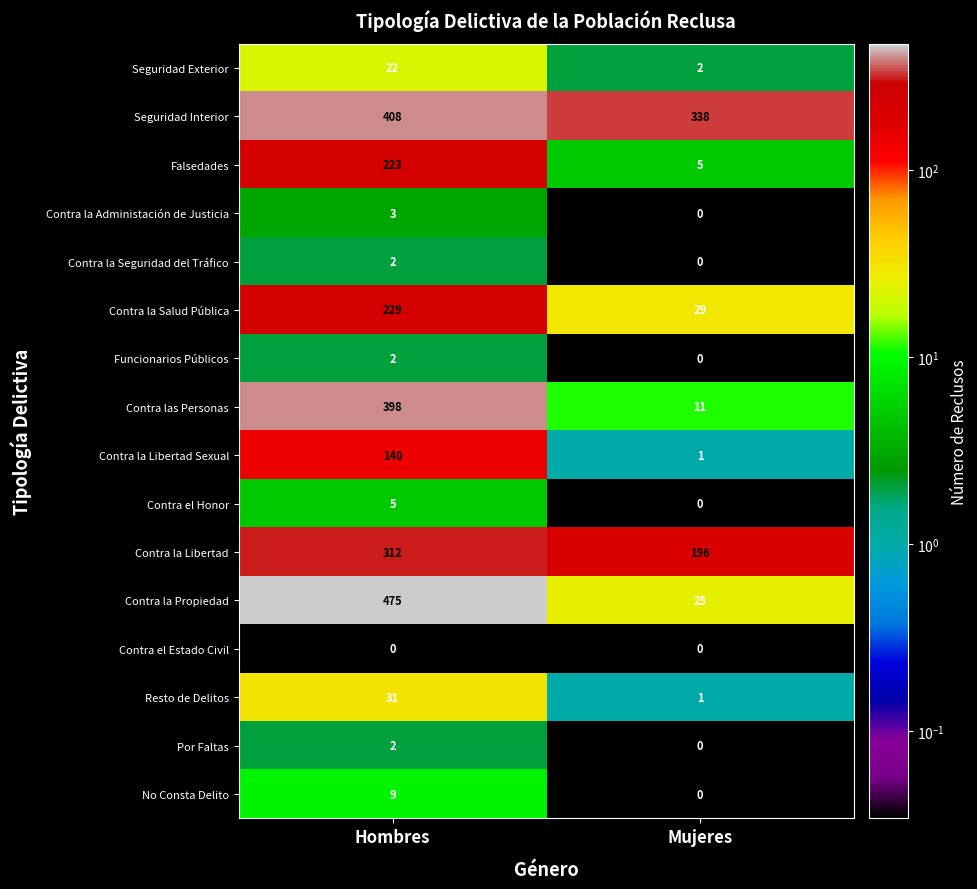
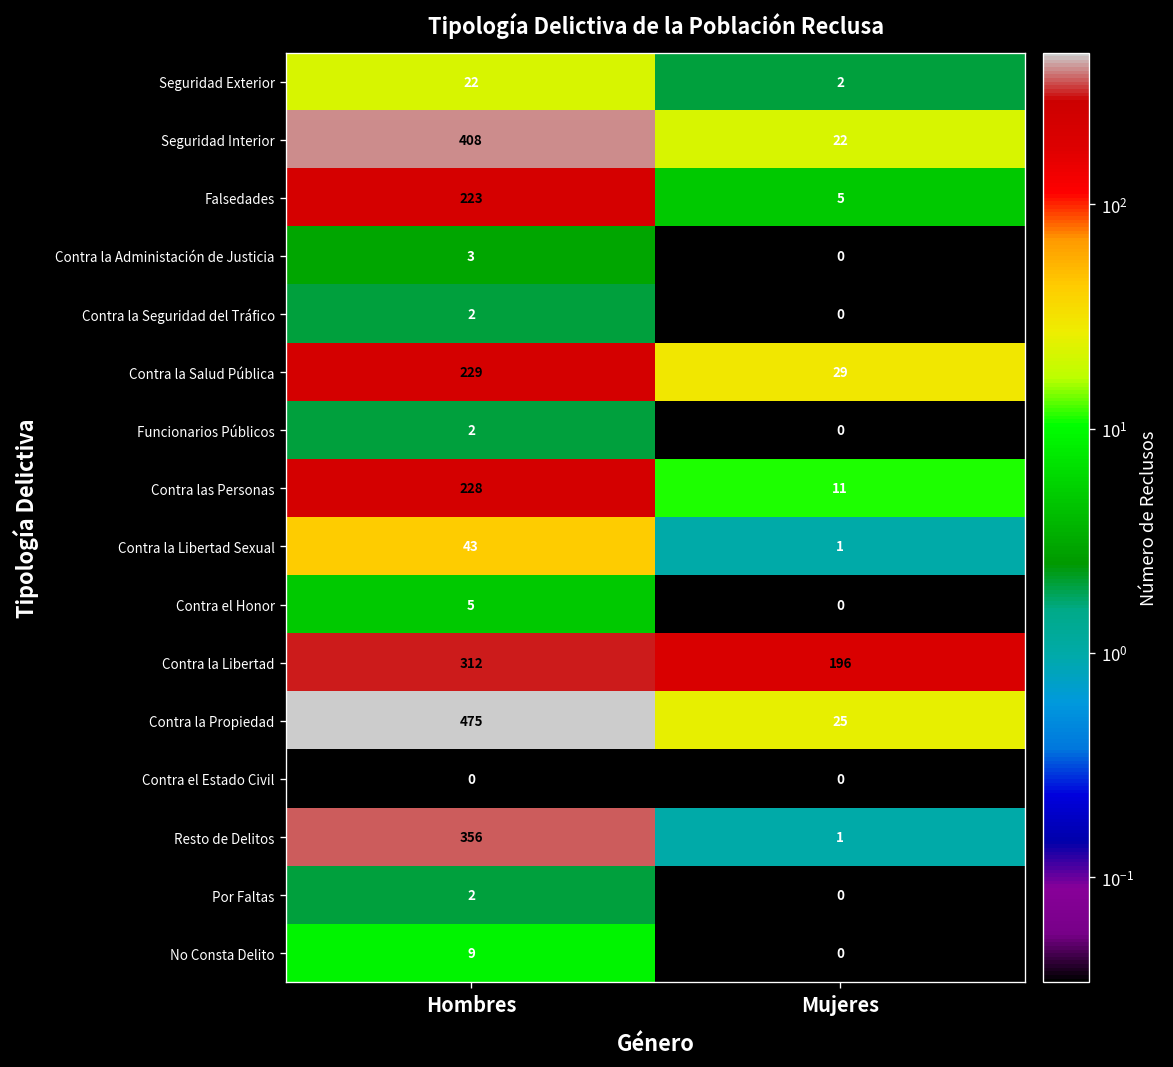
  {
    "Seguridad Exterior": {
      "Hombres": 22,
      "Mujeres": 2
    },
    "Seguridad Interior": {
      "Hombres": 408,
-     "Mujeres": 338
+     "Mujeres": 22
    },
    "Falsedades": {
      "Hombres": 223,
      "Mujeres": 5
    },
    "Contra la Administación de Justicia": {
      "Hombres": 3,
      "Mujeres": 0
    },
    "Contra la Seguridad del Tráfico": {
      "Hombres": 2,
      "Mujeres": 0
    },
    "Contra la Salud Pública": {
      "Hombres": 229,
      "Mujeres": 29
    },
    "Funcionarios Públicos": {
      "Hombres": 2,
      "Mujeres": 0
    },
    "Contra las Personas": {
-     "Hombres": 398,
+     "Hombres": 228,
      "Mujeres": 11
    },
    "Contra la Libertad Sexual": {
-     "Hombres": 140,
+     "Hombres": 43,
      "Mujeres": 1
    },
    "Contra el Honor": {
      "Hombres": 5,
      "Mujeres": 0
    },
    "Contra la Libertad": {
      "Hombres": 312,
      "Mujeres": 196
    },
    "Contra la Propiedad": {
      "Hombres": 475,
      "Mujeres": 25
    },
    "Contra el Estado Civil": {
      "Hombres": 0,
      "Mujeres": 0
    },
    "Resto de Delitos": {
-     "Hombres": 31,
+     "Hombres": 356,
      "Mujeres": 1
    },
    "Por Faltas": {
      "Hombres": 2,
      "Mujeres": 0
    },
    "No Consta Delito": {
      "Hombres": 9,
      "Mujeres": 0
    }
  }
